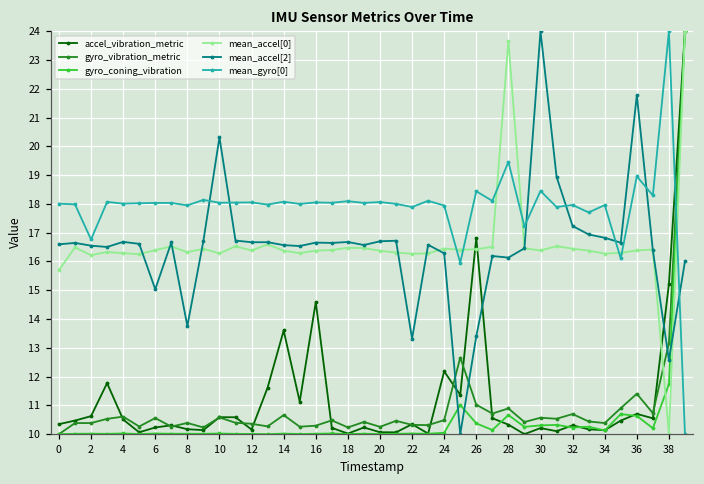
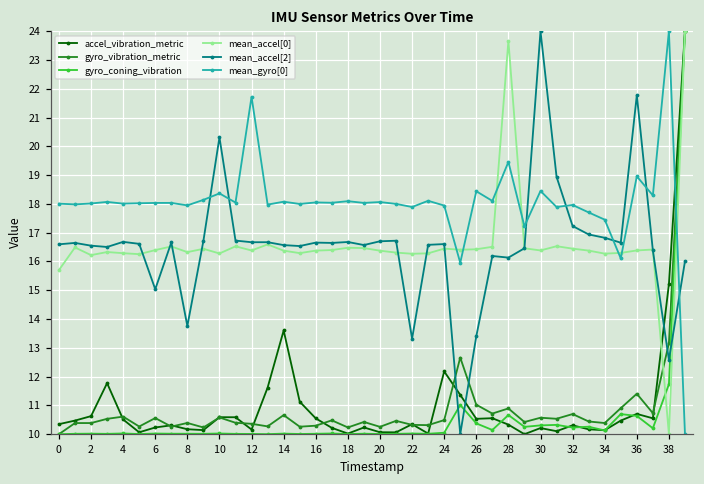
  {
    "accel_vibration_metric": {
      "0": 10.3,
      "2": 10.6,
      "4": 10.5,
      "6": 10.2,
      "8": 10.2,
      "12": 10.2,
      "14": 13.6,
-     "16": 14.6,
+     "16": 10.5,
      "24": 12.2,
-     "26": 16.8,
+     "26": 10.5,
      "28": 10.3,
      "38": 15.2
    },
    "gyro_vibration_metric": {
      "2": 10.4,
      "4": 10.6,
      "6": 10.6,
      "8": 10.4,
      "12": 10.4,
      "14": 10.7,
      "16": 10.3,
      "18": 10.2,
      "20": 10.3,
      "24": 10.5,
      "26": 11.0,
      "28": 10.9,
      "30": 10.6,
      "32": 10.7,
      "34": 10.4,
      "36": 11.4,
      "38": 13.2
    },
    "gyro_coning_vibration": {
      "2": 10.0,
      "4": 10.0,
      "6": 10.0,
      "8": 10.0,
      "10": 10.0,
      "12": 10.0,
      "14": 10.0,
      "16": 10.0,
      "22": 10.0,
      "24": 10.1,
      "26": 10.4,
      "28": 10.7,
      "38": 11.7
    },
    "mean_accel[0]": {
      "0": 15.7,
      "2": 16.2,
      "4": 16.3,
      "6": 16.4,
      "8": 16.3,
      "10": 16.3,
      "12": 16.4,
      "14": 16.4,
      "16": 16.4,
      "18": 16.5,
      "20": 16.4,
      "22": 16.3,
      "24": 16.4,
      "26": 16.4,
      "28": 23.7,
      "30": 16.4,
      "32": 16.4,
      "34": 16.3,
      "36": 16.4,
      "38": 10.0
    },
    "mean_accel[2]": {
      "0": 16.6,
      "2": 16.5,
      "4": 16.7,
      "6": 15.0,
      "8": 13.8,
      "10": 20.3,
      "12": 16.7,
      "14": 16.6,
      "16": 16.7,
      "18": 16.7,
      "20": 16.7,
      "22": 13.3,
-     "24": 16.3,
+     "24": 16.6,
      "26": 13.4,
      "28": 16.1,
      "30": 24.0,
      "32": 17.2,
      "34": 16.8,
      "36": 21.8,
      "38": 12.6
    },
    "mean_gyro[0]": {
      "0": 18.0,
-     "2": 16.8,
+     "2": 18.0,
      "4": 18.0,
      "6": 18.0,
      "8": 17.9,
-     "10": 18.0,
-     "12": 18.1,
+     "10": 18.4,
+     "12": 21.7,
      "14": 18.1,
      "16": 18.1,
      "18": 18.1,
      "20": 18.1,
      "22": 17.9,
      "24": 17.9,
      "26": 18.4,
      "28": 19.5,
      "30": 18.4,
      "32": 18.0,
-     "34": 18.0,
+     "34": 17.5,
      "36": 19.0,
      "38": 24.0
    }
  }
